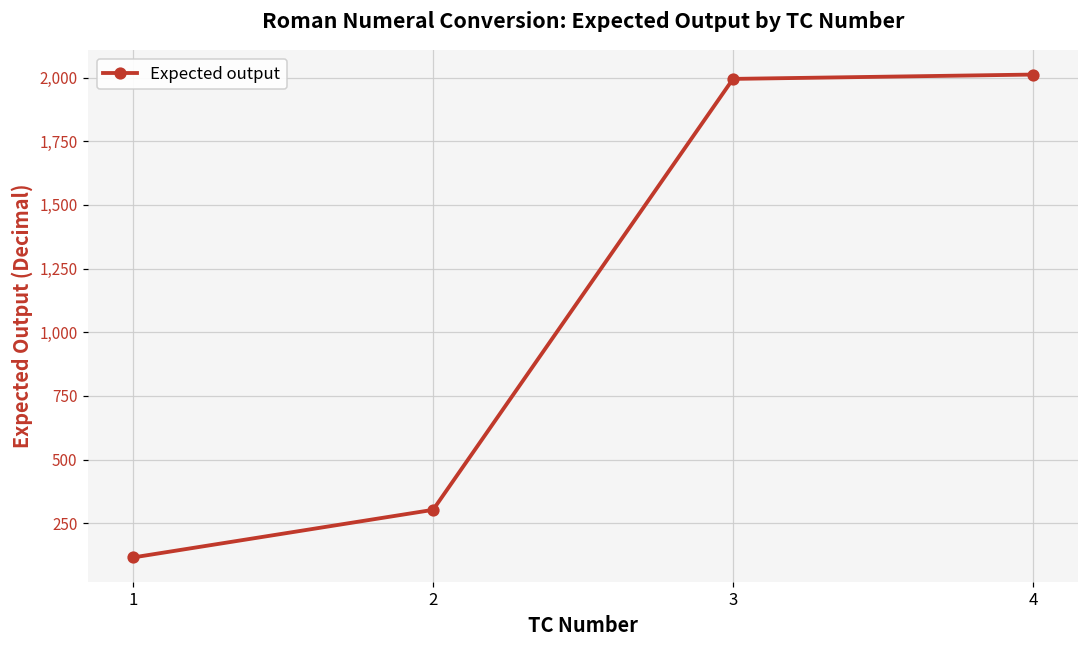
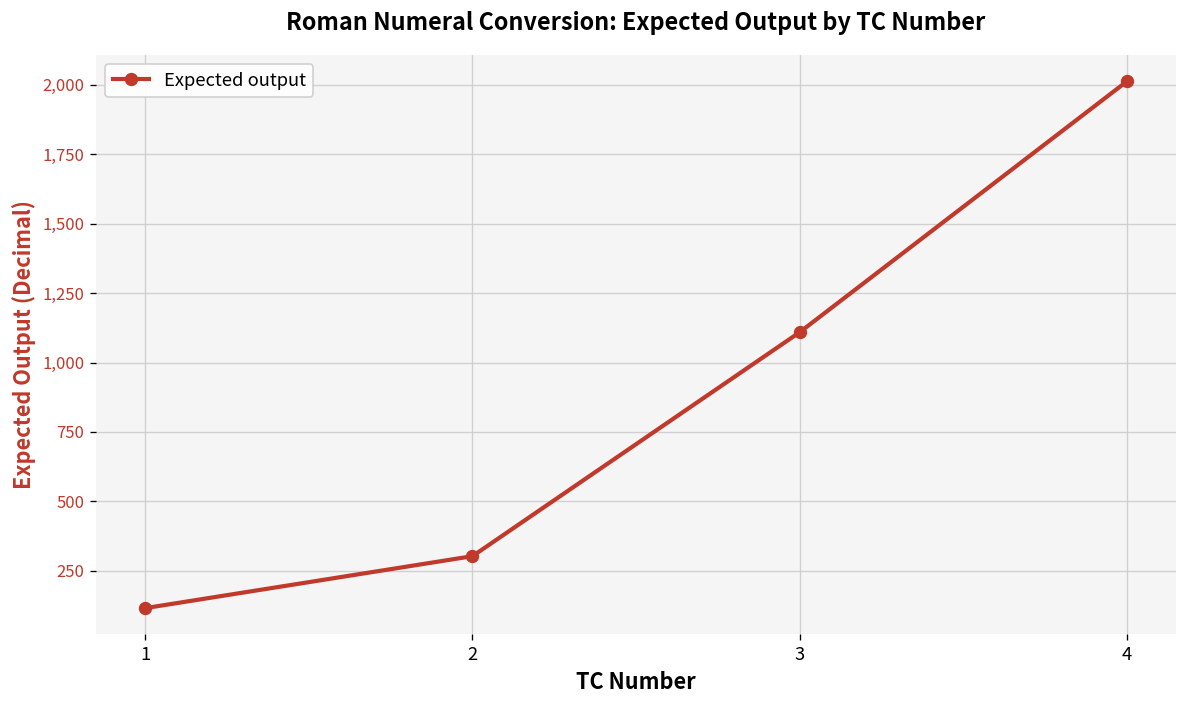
  {
    "1": "120",
    "2": "300",
-   "3": "2,000",
+   "3": "1,110",
    "4": "2,010"
  }
